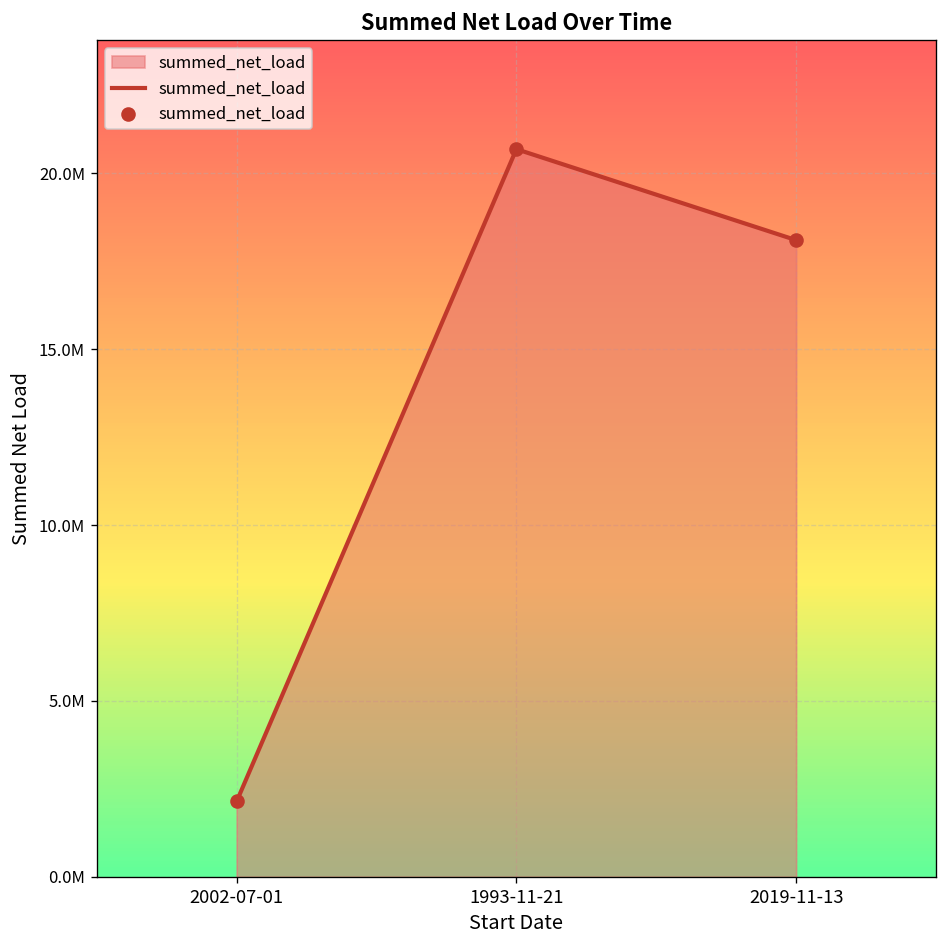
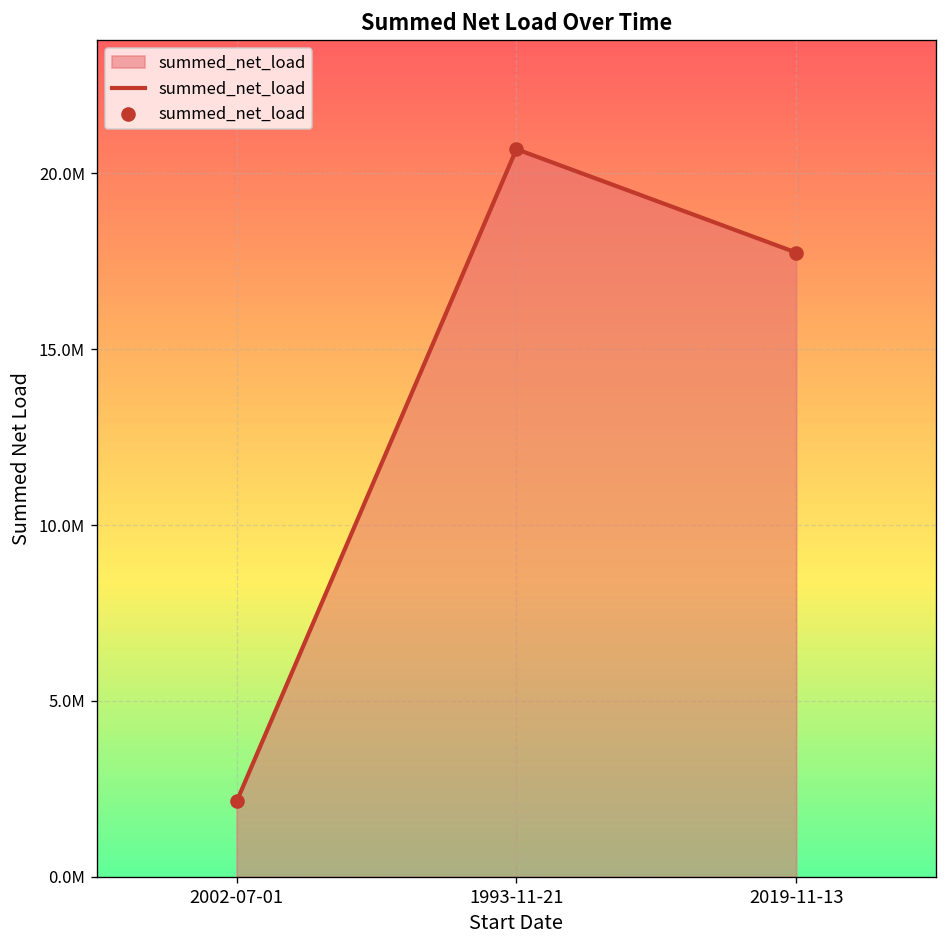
  {
    "2002-07-01": 2100000,
    "1993-11-21": 20700000,
-   "2019-11-13": 18100000
+   "2019-11-13": 17700000
  }
